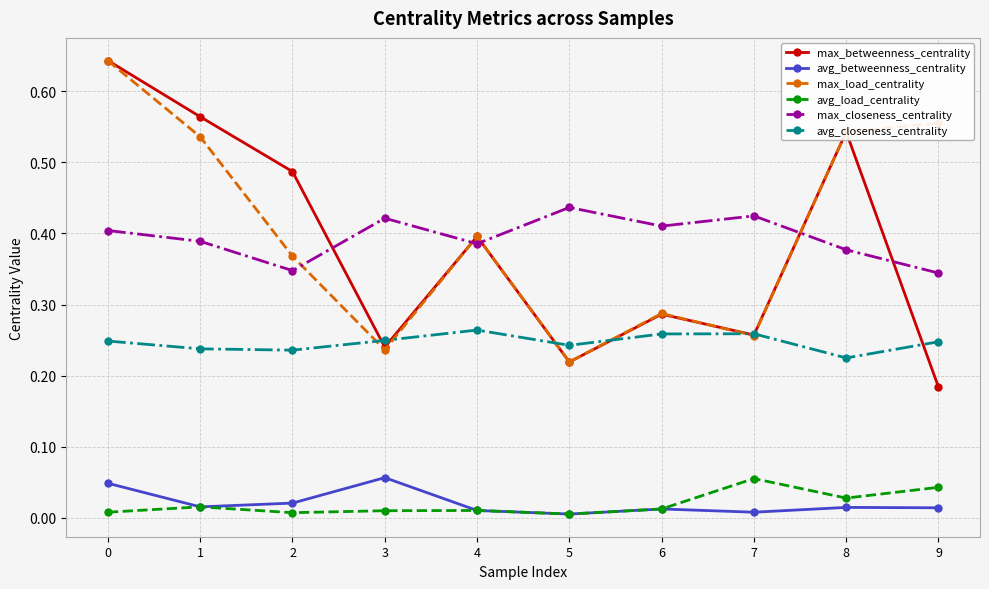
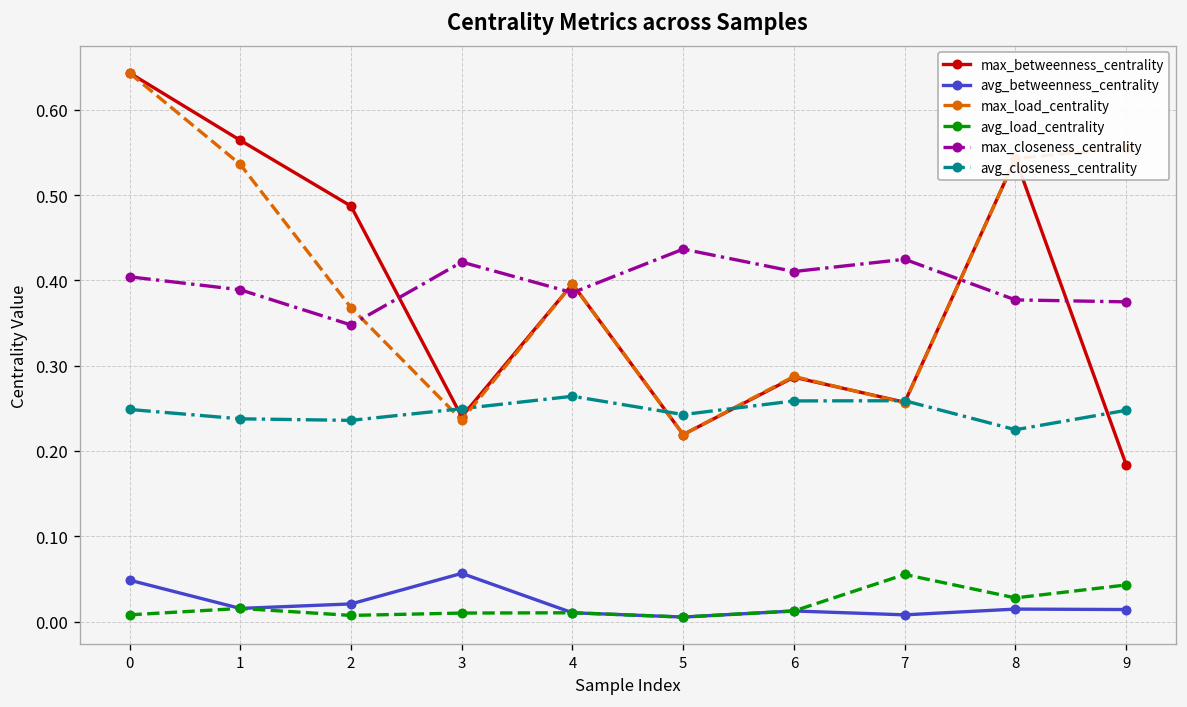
  {
    "max_betweenness_centrality": {
      "1": 0.56,
      "2": 0.49,
      "3": 0.24,
      "9": 0.18
    },
    "avg_betweenness_centrality": {
      "0": 0.05,
      "2": 0.02,
      "3": 0.06,
      "7": 0.01,
      "8": 0.01,
      "9": 0.01
    },
    "max_load_centrality": {
      "1": 0.54,
      "2": 0.37,
      "3": 0.24
    },
    "avg_load_centrality": {
      "0": 0.01,
      "2": 0.01,
      "3": 0.01,
      "7": 0.06,
      "8": 0.03,
      "9": 0.04
    },
    "max_closeness_centrality": {
      "0": 0.40,
      "1": 0.39,
      "2": 0.35,
      "3": 0.42,
      "4": 0.39,
      "5": 0.44,
      "6": 0.41,
      "7": 0.42,
      "8": 0.38,
-     "9": 0.34
+     "9": 0.37
    },
    "avg_closeness_centrality": {
      "0": 0.25,
      "1": 0.24,
      "2": 0.24,
      "3": 0.25,
      "4": 0.26,
      "5": 0.24,
      "6": 0.26,
      "8": 0.22,
      "9": 0.25
    }
  }
